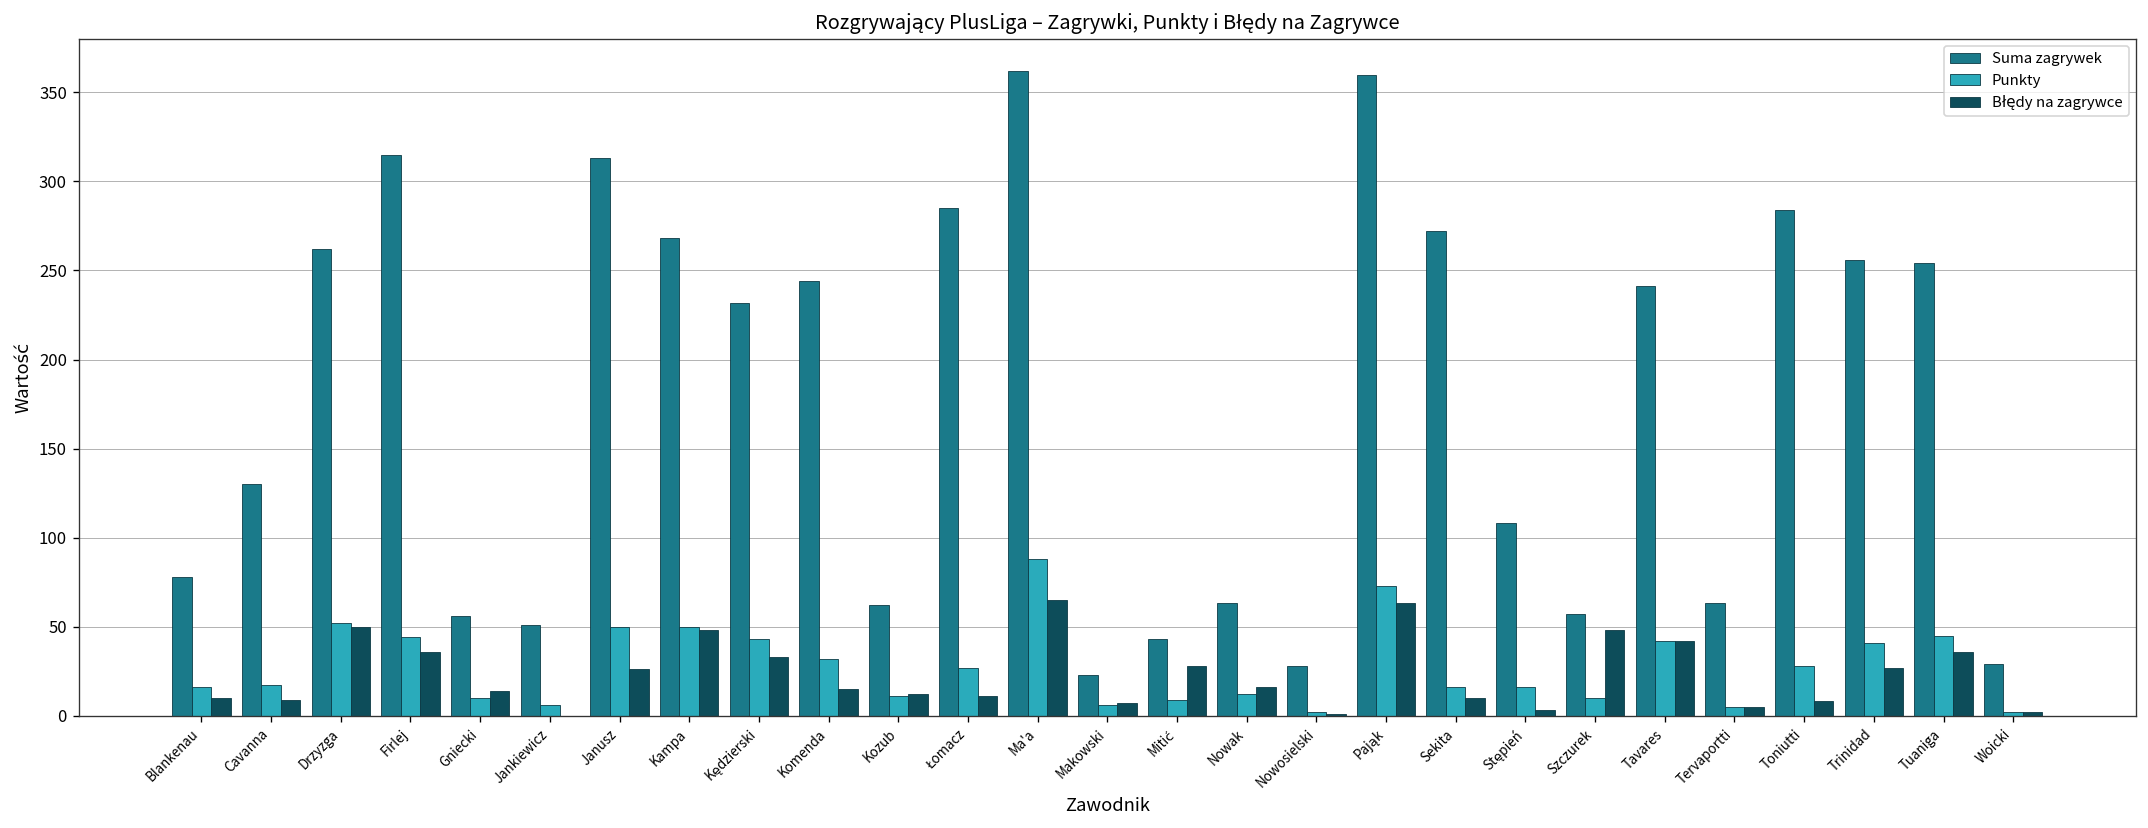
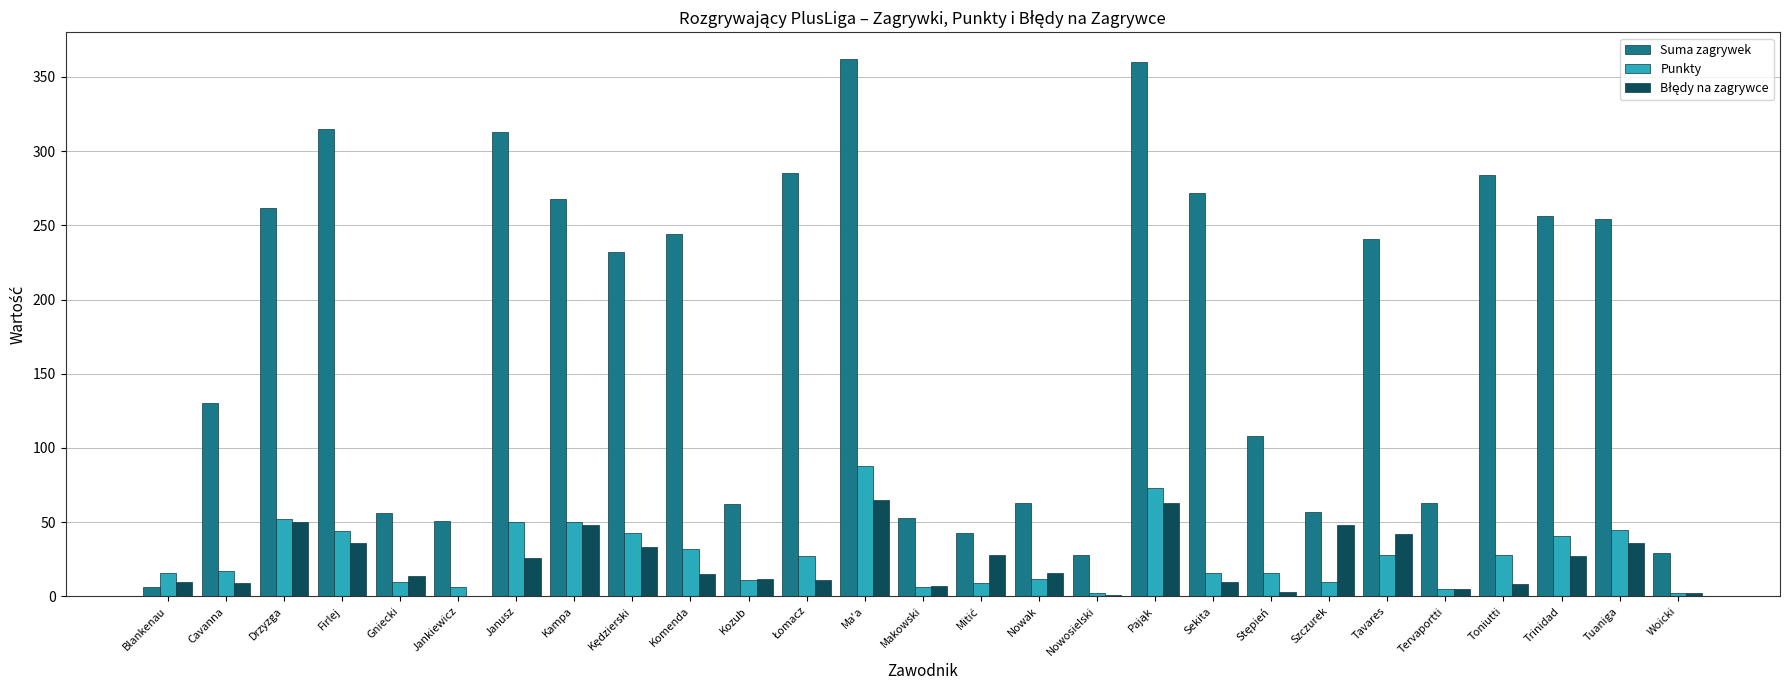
  {
    "Suma zagrywek": {
-     "Blankenau": 78,
+     "Blankenau": 6,
      "Cavanna": 130,
      "Drzyzga": 262,
      "Firlej": 315,
      "Gniecki": 56,
      "Jankiewicz": 51,
      "Janusz": 313,
      "Kampa": 268,
      "Kędzierski": 232,
      "Komenda": 244,
      "Kozub": 62,
      "Łomacz": 285,
      "Ma'a": 362,
-     "Makowski": 23,
+     "Makowski": 53,
      "Mitić": 43,
      "Nowak": 63,
      "Nowosielski": 28,
      "Pająk": 360,
      "Sekita": 272,
      "Stępień": 108,
      "Szczurek": 57,
      "Tavares": 241,
      "Tervaportti": 63,
      "Toniutti": 284,
      "Trinidad": 256,
      "Tuaniga": 254,
      "Woicki": 29
    },
    "Punkty": {
      "Blankenau": 16,
      "Cavanna": 17,
      "Drzyzga": 52,
      "Firlej": 44,
      "Gniecki": 10,
      "Jankiewicz": 6,
      "Janusz": 50,
      "Kampa": 50,
      "Kędzierski": 43,
      "Komenda": 32,
      "Kozub": 11,
      "Łomacz": 27,
      "Ma'a": 88,
      "Makowski": 6,
      "Mitić": 9,
      "Nowak": 12,
      "Nowosielski": 2,
      "Pająk": 73,
      "Sekita": 16,
      "Stępień": 16,
      "Szczurek": 10,
-     "Tavares": 42,
+     "Tavares": 28,
      "Tervaportti": 5,
      "Toniutti": 28,
      "Trinidad": 41,
      "Tuaniga": 45,
      "Woicki": 2
    },
    "Błędy na zagrywce": {
      "Blankenau": 10,
      "Cavanna": 9,
      "Drzyzga": 50,
      "Firlej": 36,
      "Gniecki": 14,
      "Jankiewicz": 0,
      "Janusz": 26,
      "Kampa": 48,
      "Kędzierski": 33,
      "Komenda": 15,
      "Kozub": 12,
      "Łomacz": 11,
      "Ma'a": 65,
      "Makowski": 7,
      "Mitić": 28,
      "Nowak": 16,
      "Pająk": 63,
      "Sekita": 10,
      "Stępień": 3,
      "Szczurek": 48,
      "Tavares": 42,
      "Tervaportti": 5,
      "Toniutti": 8,
      "Trinidad": 27,
      "Tuaniga": 36,
      "Woicki": 2
    }
  }
